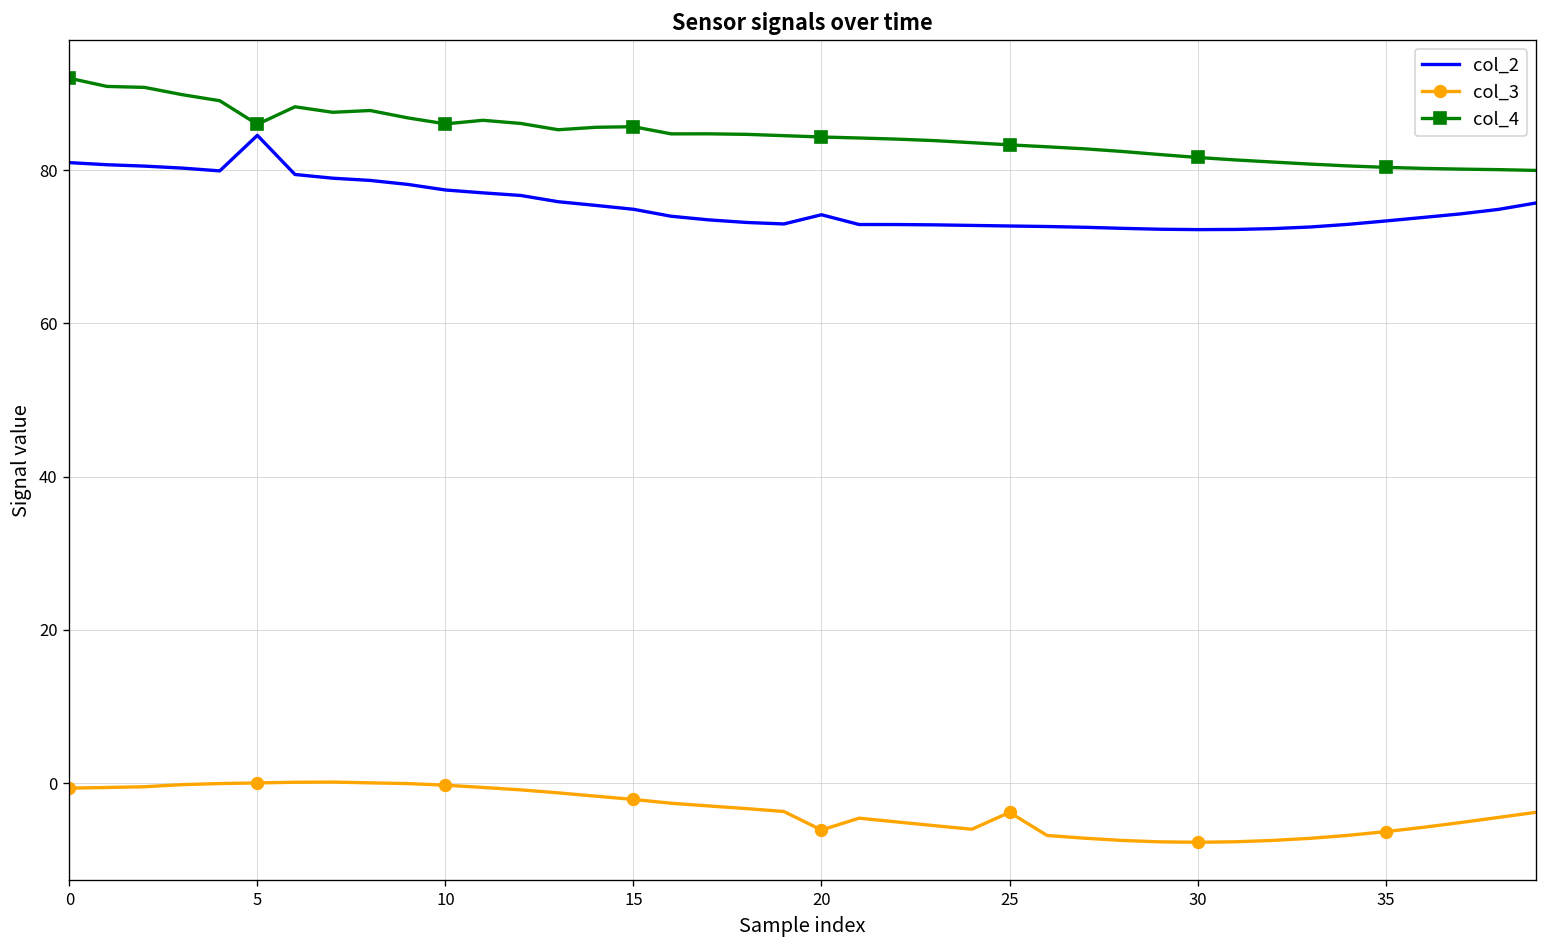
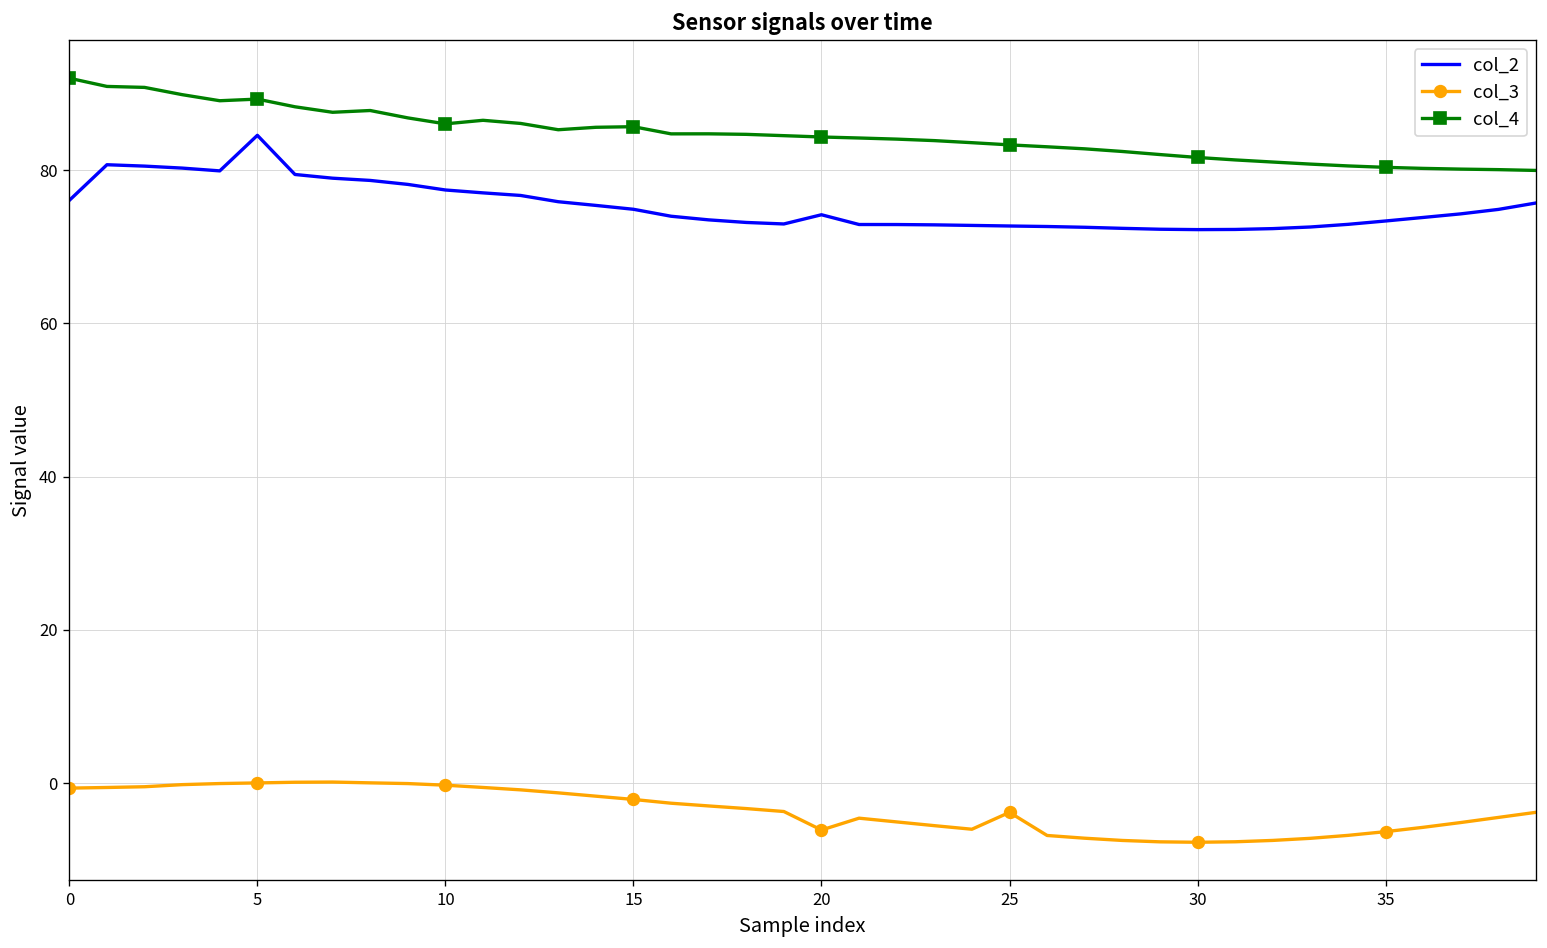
  {
    "col_2": {
-     "0": 81,
+     "0": 76,
      "5": 85,
      "10": 77,
      "15": 75,
      "20": 74,
      "25": 73,
      "30": 72,
      "35": 73
    },
    "col_3": {
      "0": -1,
      "5": 0,
      "10": 0,
      "15": -2,
      "20": -6,
      "25": -4,
      "30": -8,
      "35": -6
    },
    "col_4": {
      "0": 92,
-     "5": 86,
+     "5": 89,
      "10": 86,
      "15": 86,
      "20": 84,
      "25": 83,
      "30": 82,
      "35": 80
    }
  }
